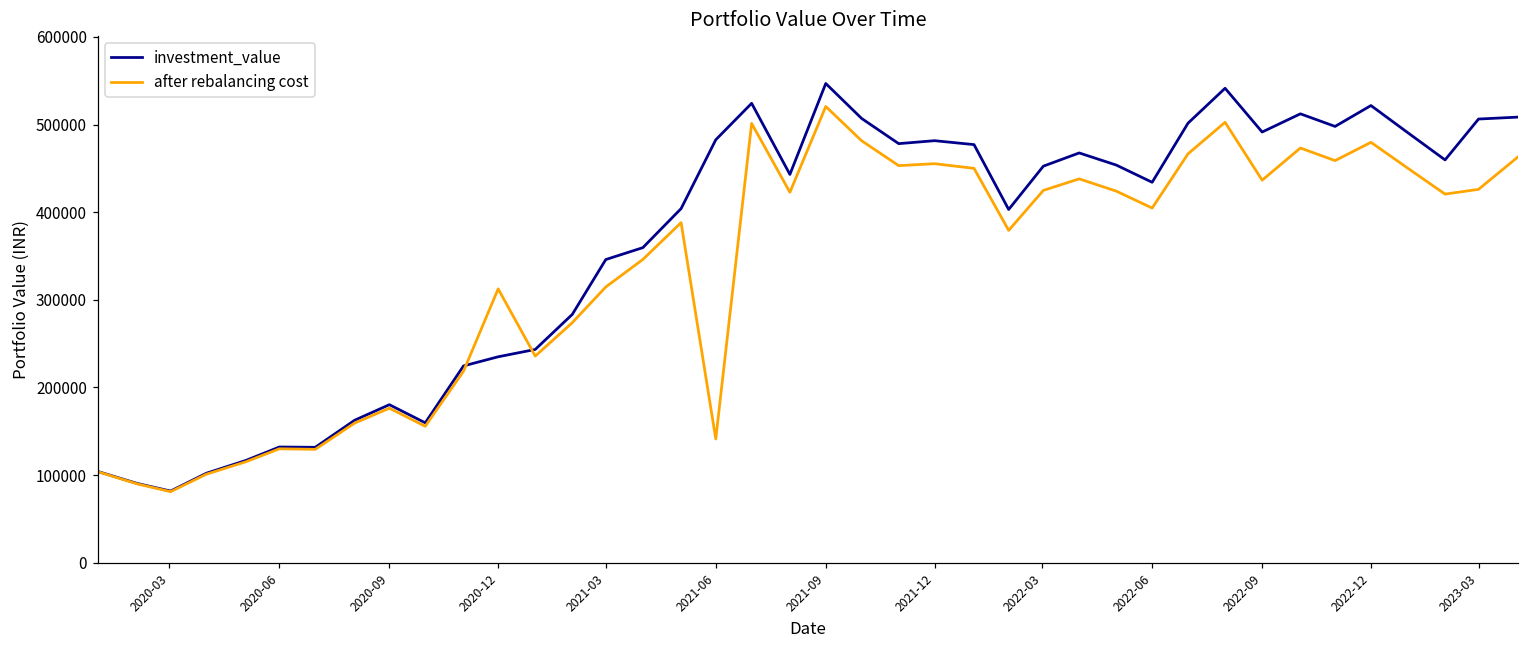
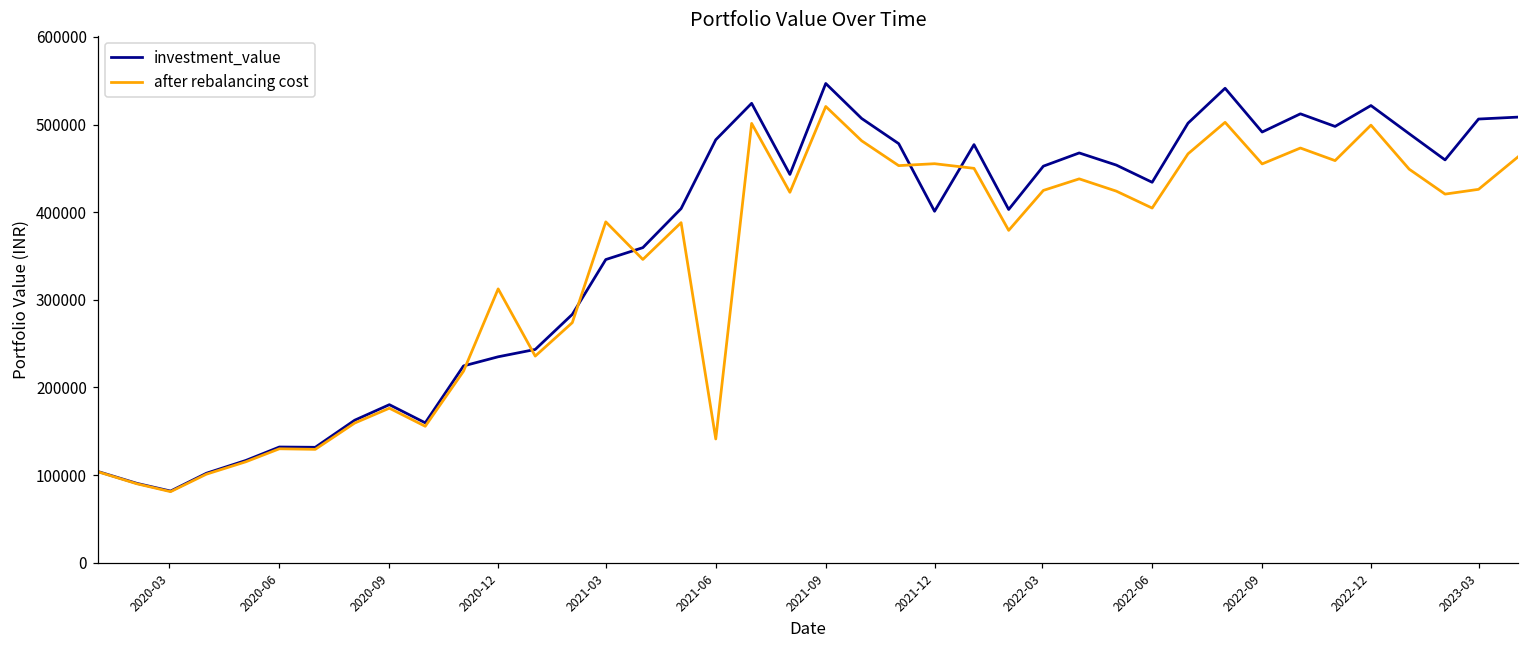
  {
    "investment_value": {
      "2020-09": 180000,
      "2020-12": 240000,
      "2021-03": 350000,
      "2021-06": 480000,
      "2021-09": 550000,
-     "2021-12": 480000,
+     "2021-12": 400000,
      "2022-06": 430000,
      "2022-09": 490000,
      "2022-12": 520000,
      "2023-03": 510000
    },
    "after rebalancing cost": {
      "2020-09": 180000,
      "2020-12": 310000,
-     "2021-03": 310000,
+     "2021-03": 390000,
      "2021-06": 140000,
      "2021-09": 520000,
      "2021-12": 460000,
      "2022-06": 400000,
-     "2022-09": 440000,
-     "2022-12": 480000,
+     "2022-09": 460000,
+     "2022-12": 500000,
      "2023-03": 430000
    }
  }
